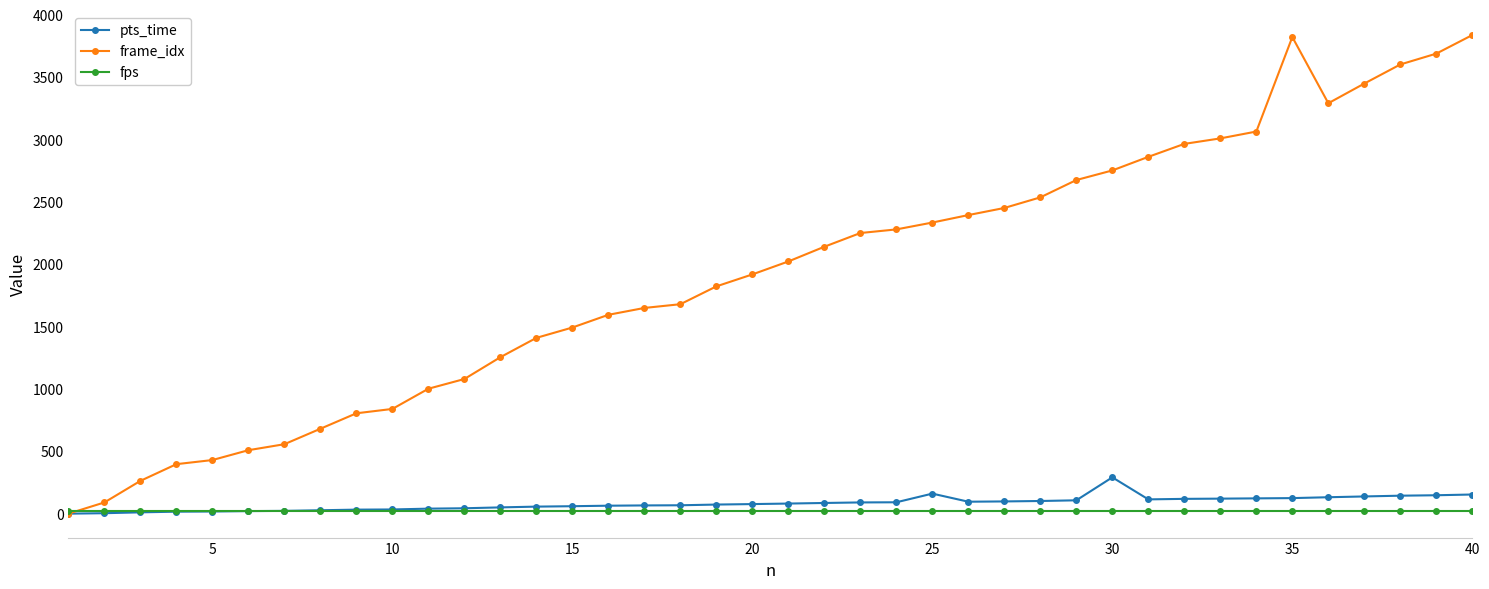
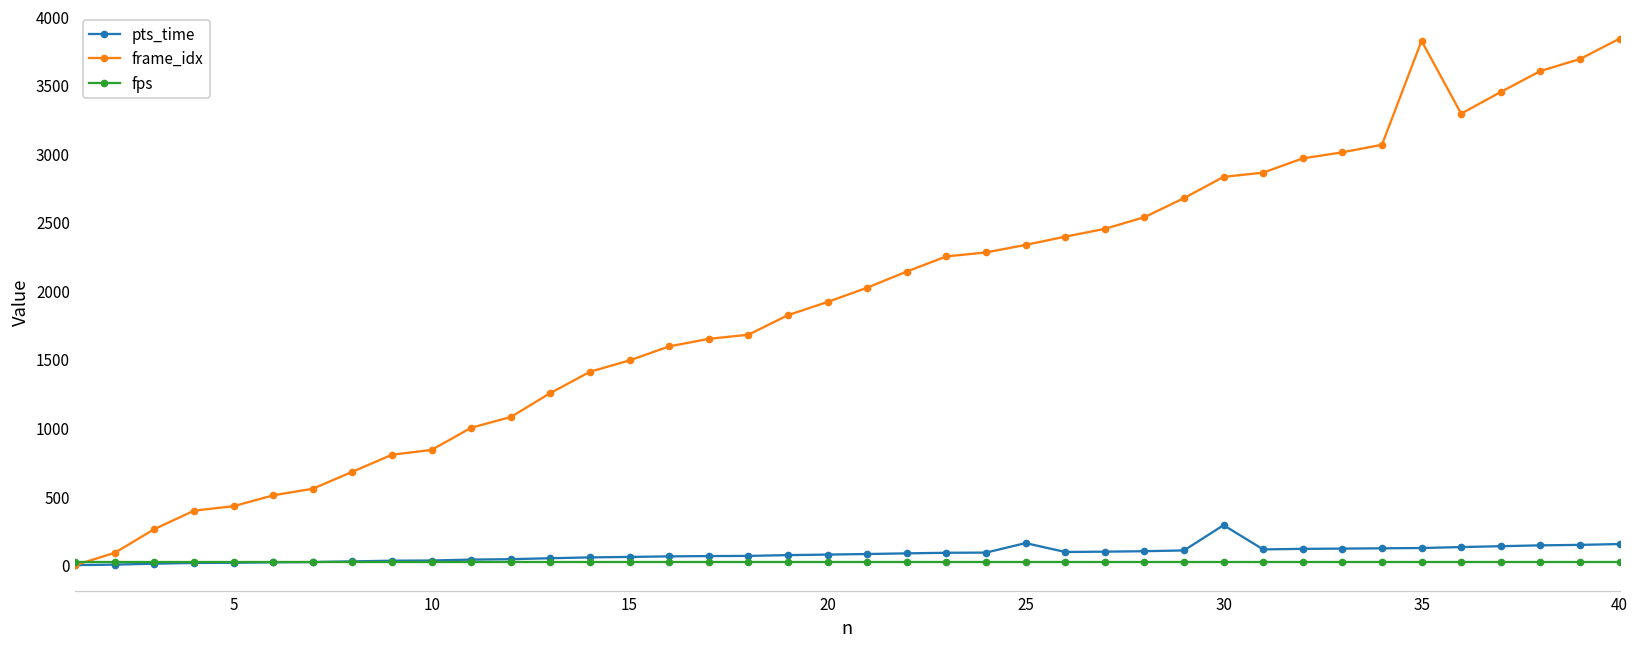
  {
    "pts_time": {
      "15": 60,
      "20": 80,
      "25": 160,
      "30": 290,
      "35": 120,
      "40": 150
    },
    "frame_idx": {
      "5": 430,
      "10": 840,
      "15": 1490,
      "20": 1920,
      "25": 2340,
-     "30": 2750,
+     "30": 2830,
      "35": 3820,
      "40": 3840
    },
    "fps": {
      "15": 30,
      "20": 30,
      "25": 30,
      "30": 30,
      "35": 30,
      "40": 30
    }
  }
